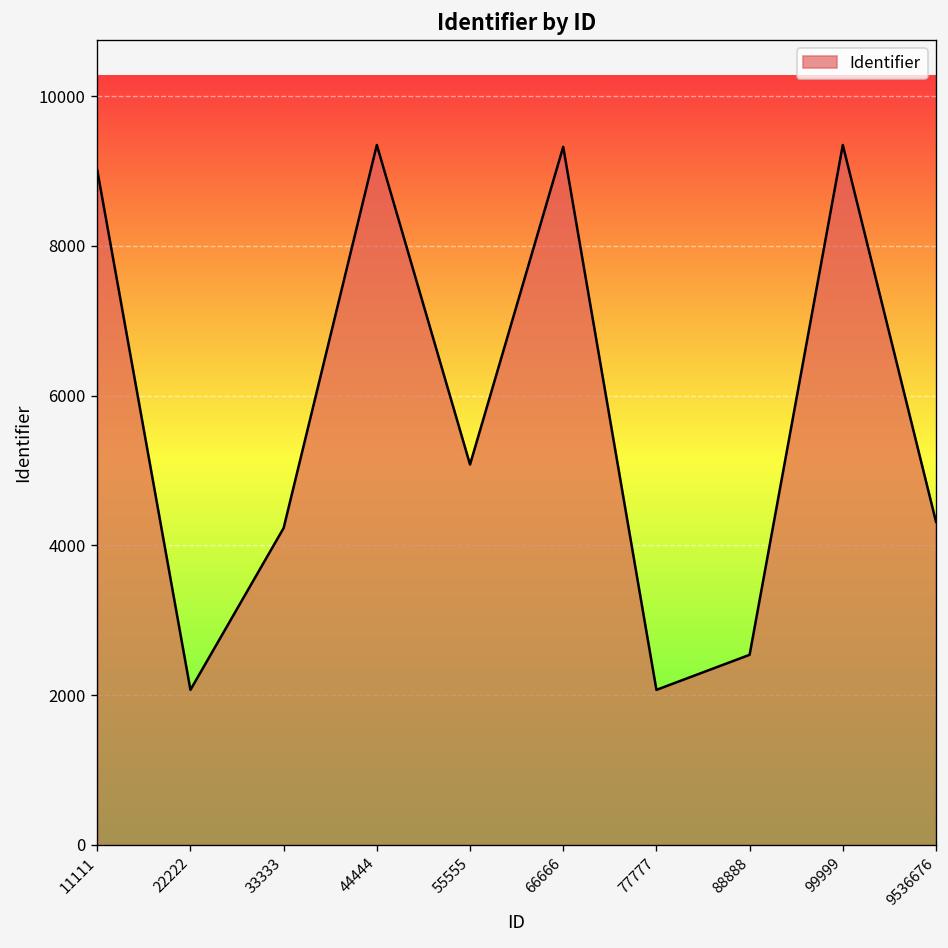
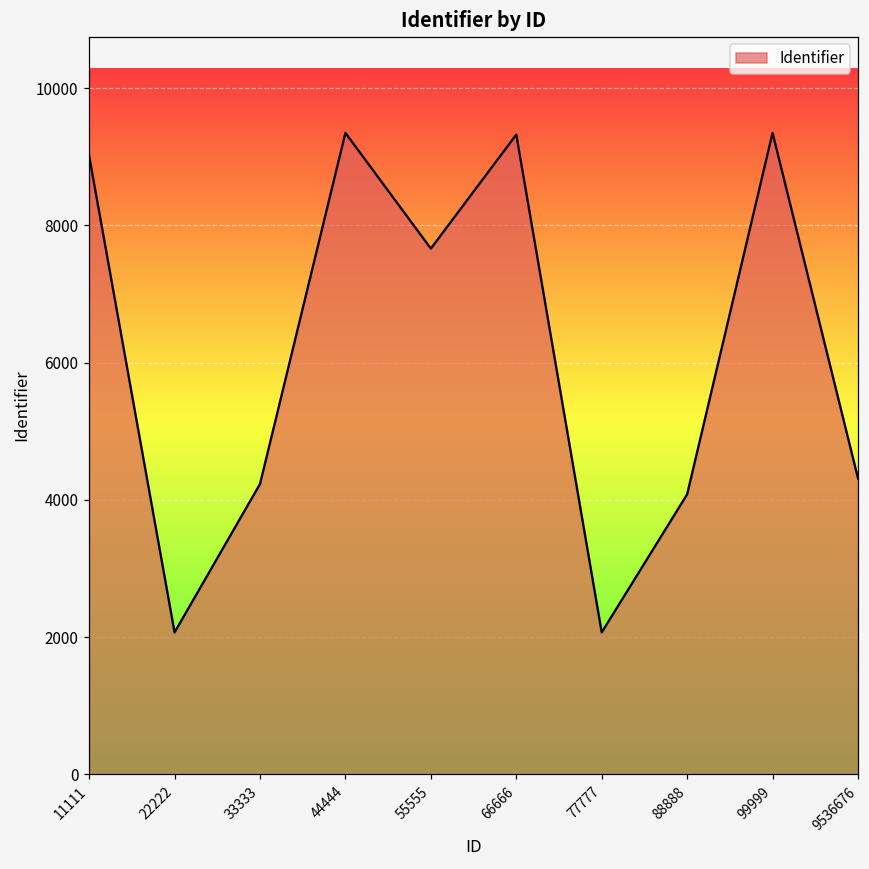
  {
    "11111": 9000,
    "22222": 2100,
    "33333": 4200,
    "44444": 9300,
-   "55555": 5100,
+   "55555": 7700,
    "66666": 9300,
    "77777": 2100,
-   "88888": 2500,
+   "88888": 4100,
    "99999": 9300,
    "9536676": 4300
  }
